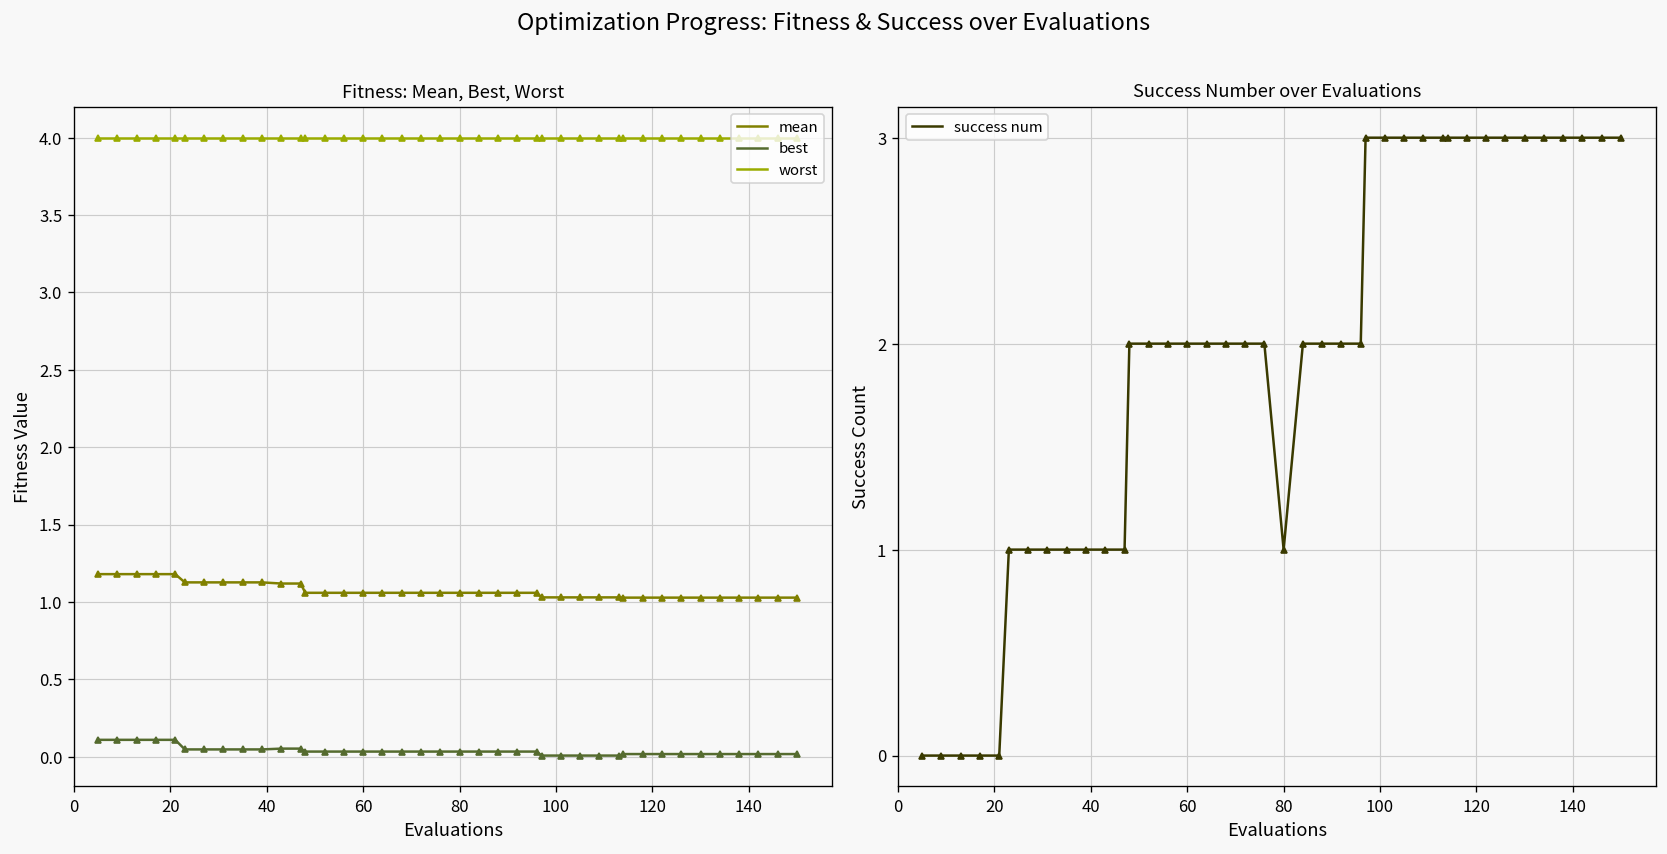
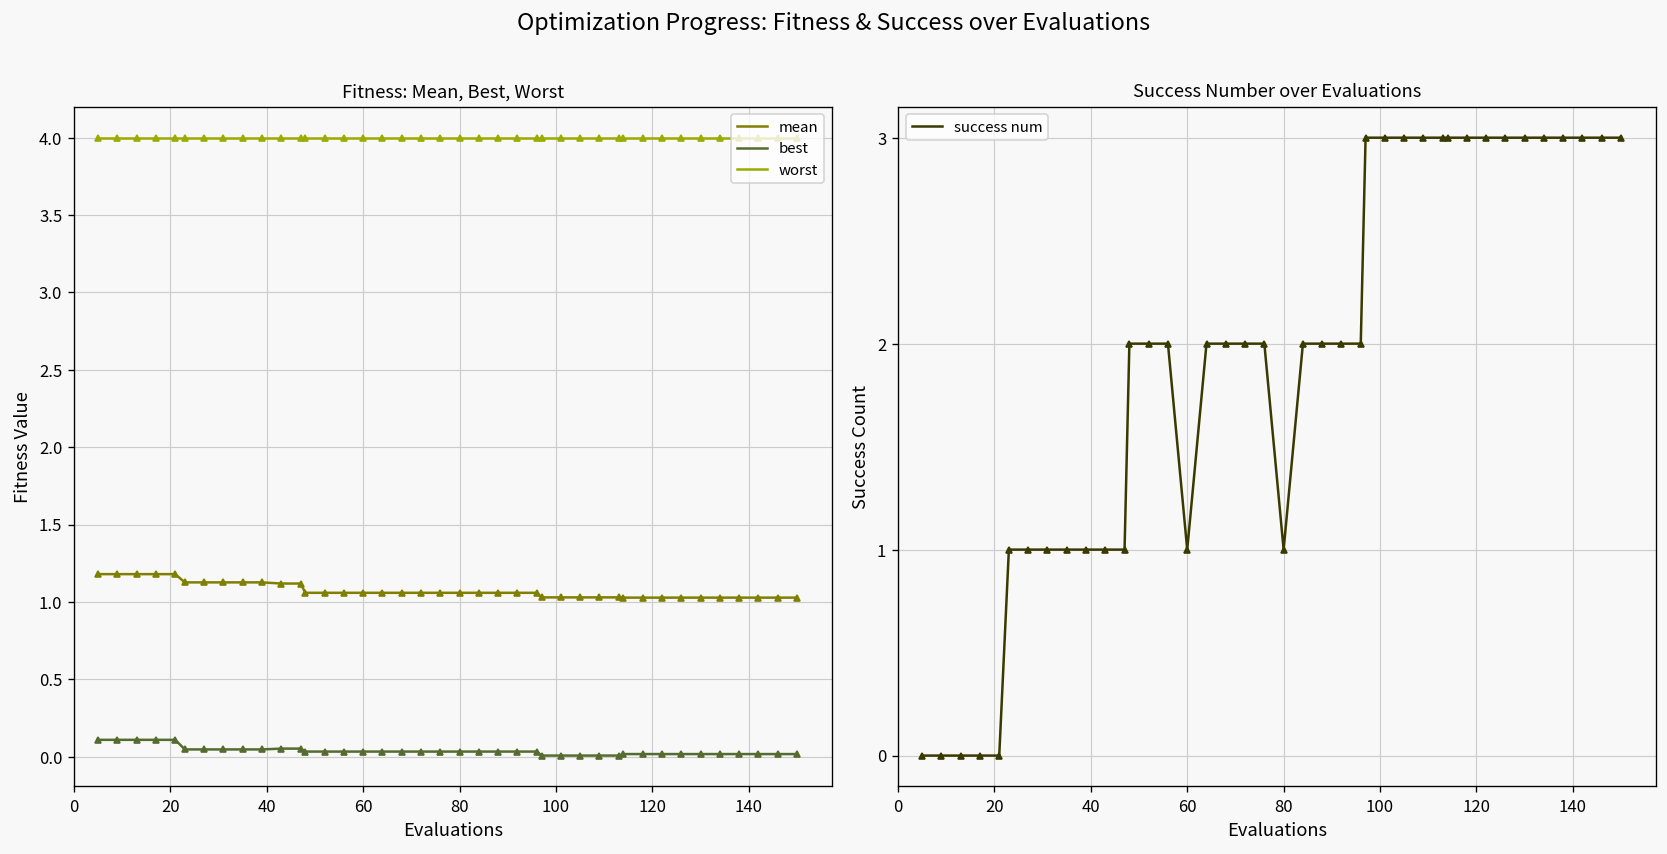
  {
    "Fitness: Mean, Best, Worst": {
      "best": {
        "60": 0.03,
        "80": 0.03
      }
    },
    "Success Number over Evaluations": {
-     "60": 2,
+     "60": 1,
      "80": 1
    }
  }
